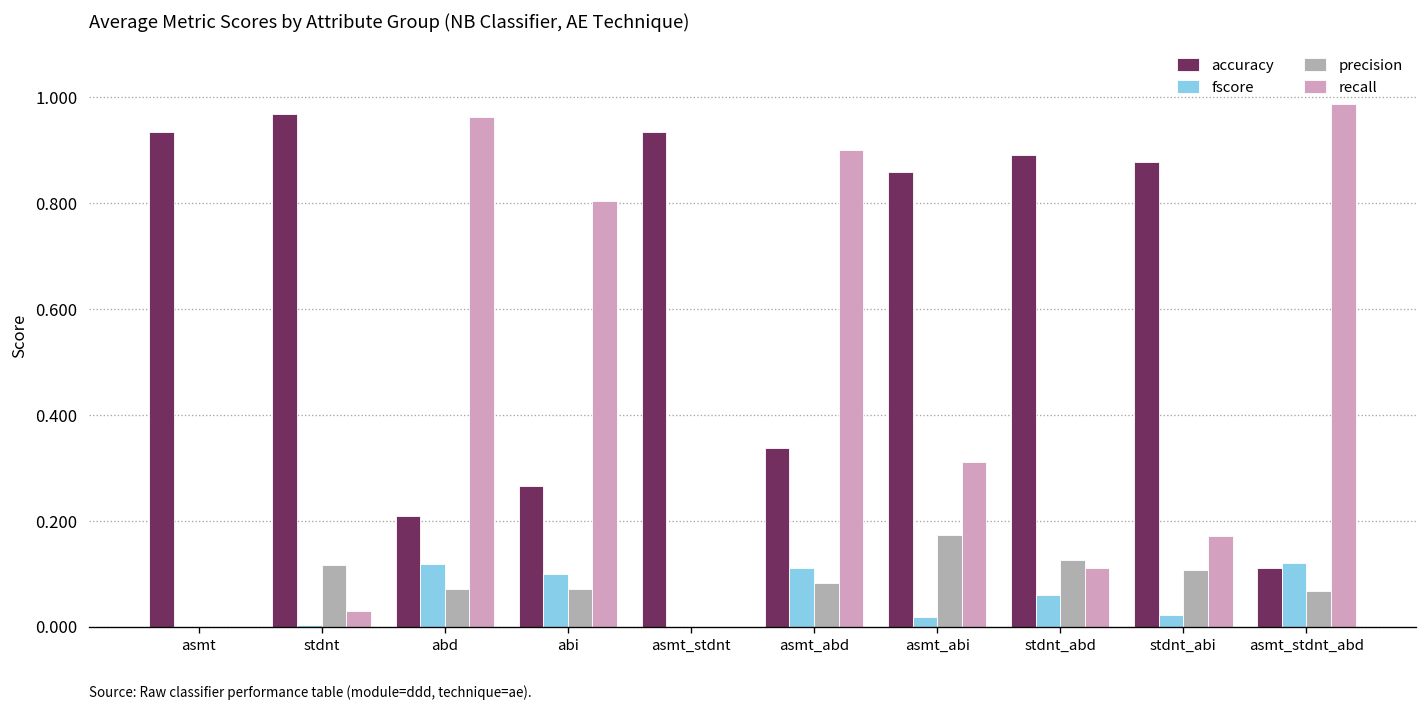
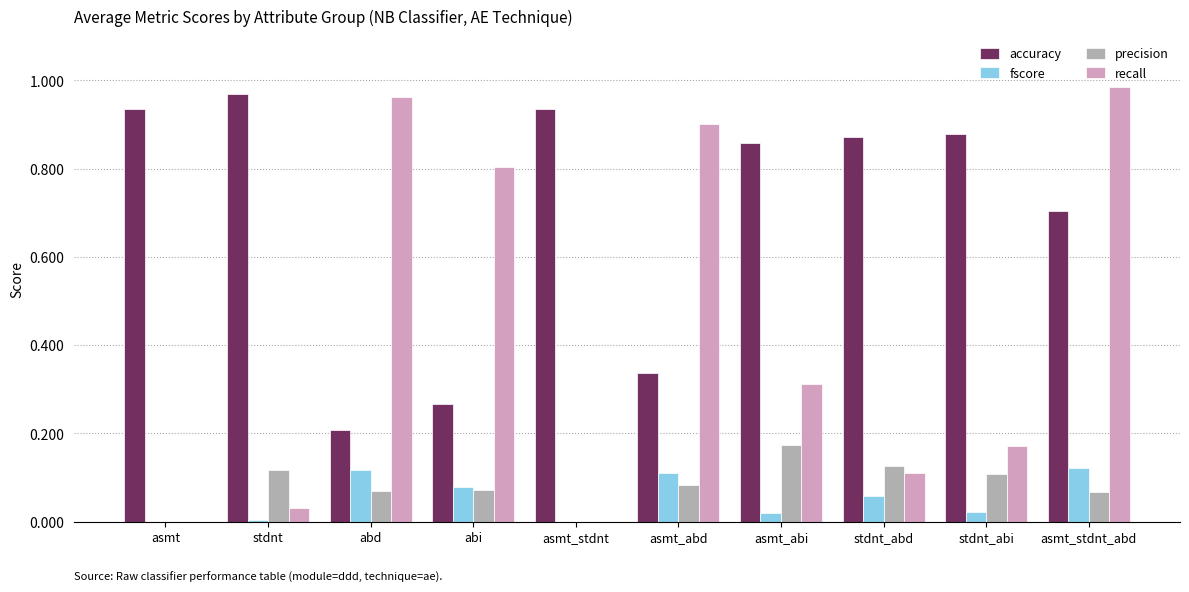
  {
    "accuracy": {
      "asmt": 0.93,
      "stdnt": 0.97,
      "abd": 0.21,
      "abi": 0.27,
      "asmt_stdnt": 0.93,
      "asmt_abd": 0.34,
      "asmt_abi": 0.86,
-     "stdnt_abd": 0.89,
+     "stdnt_abd": 0.87,
      "stdnt_abi": 0.88,
-     "asmt_stdnt_abd": 0.11
+     "asmt_stdnt_abd": 0.70
    },
    "fscore": {
      "asmt": 0.00,
      "abd": 0.12,
-     "abi": 0.10,
+     "abi": 0.08,
      "asmt_stdnt": 0.00,
      "asmt_abd": 0.11,
      "asmt_abi": 0.02,
      "stdnt_abd": 0.06,
      "stdnt_abi": 0.02,
      "asmt_stdnt_abd": 0.12
    }
  }
